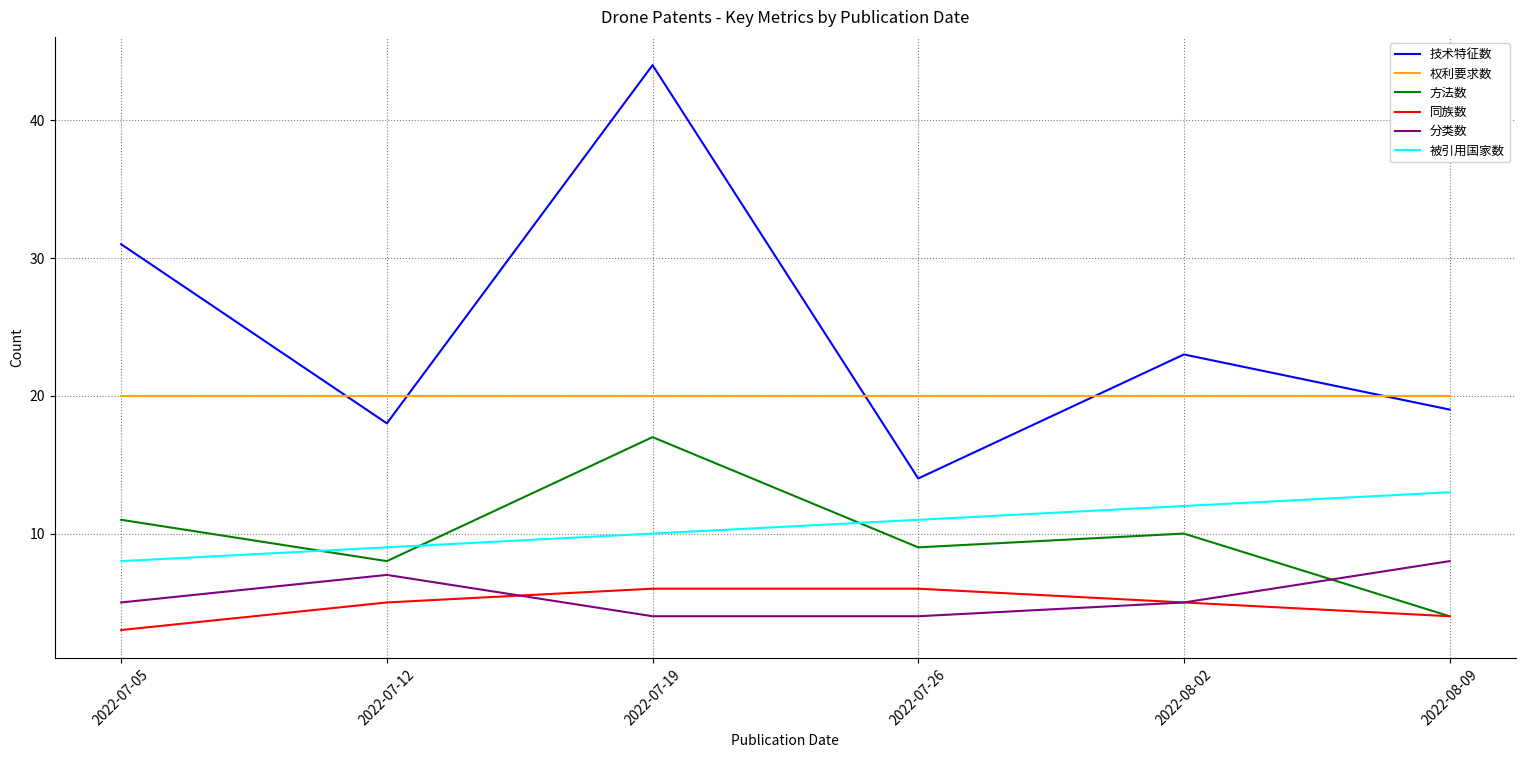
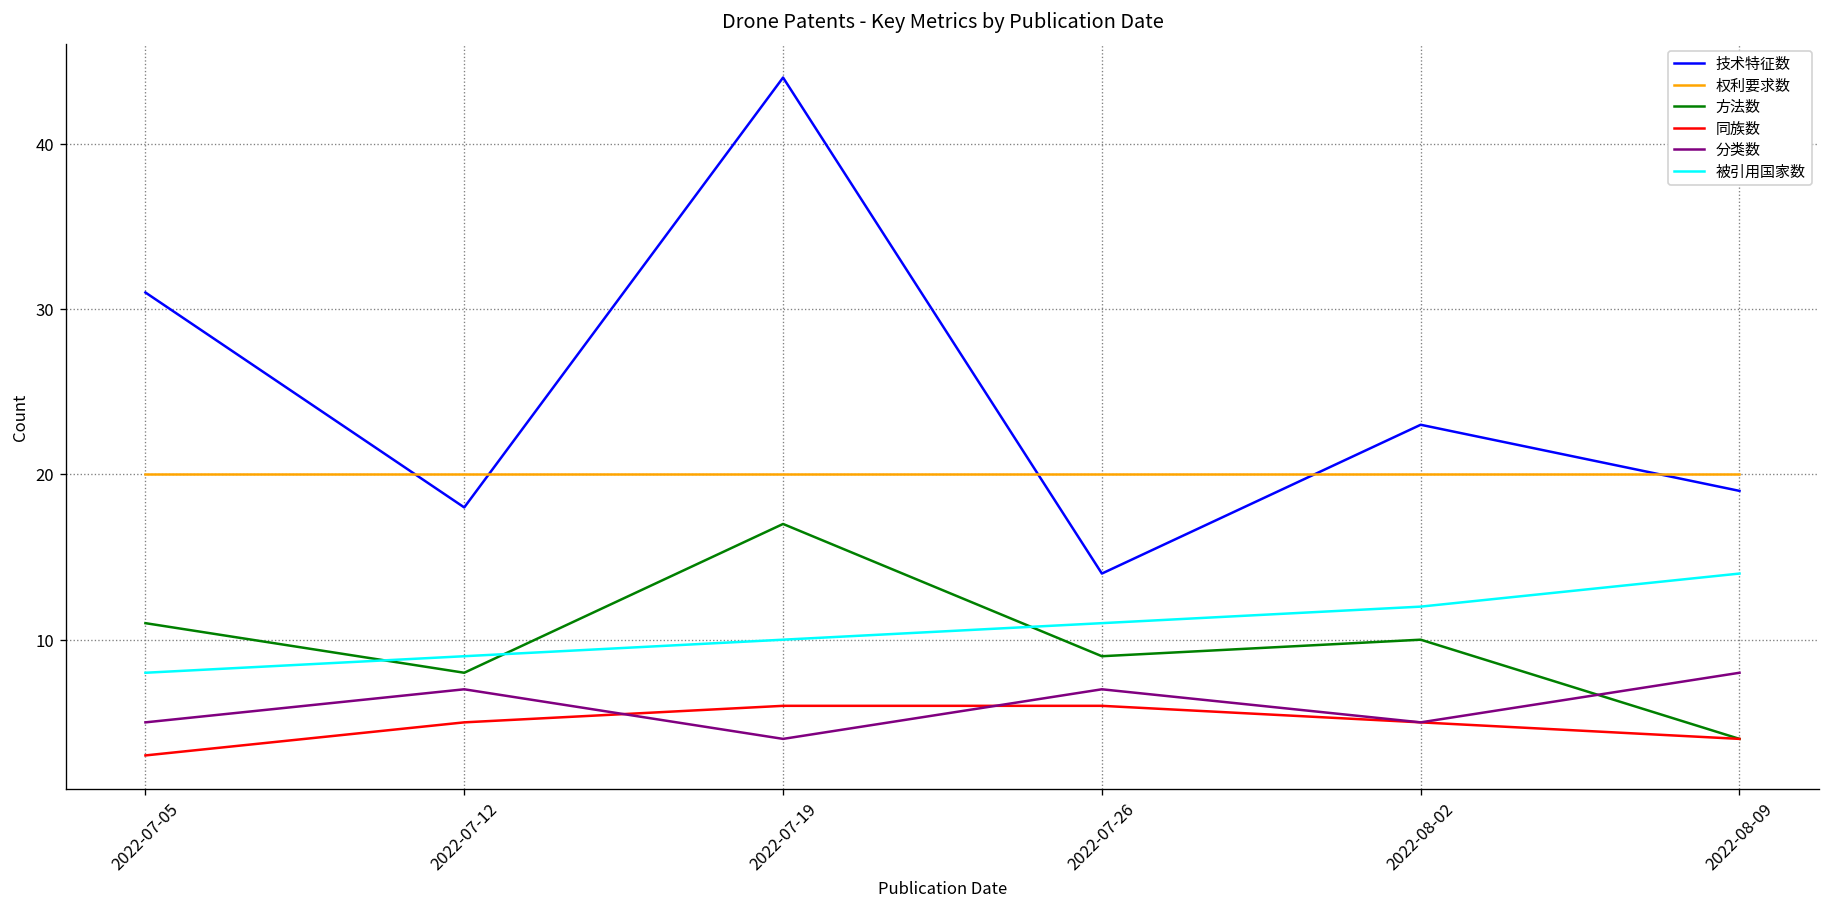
  {
    "技术特征数": {
      "2022-07-05": 31,
      "2022-07-12": 18,
      "2022-07-19": 44,
      "2022-07-26": 14,
      "2022-08-02": 23,
      "2022-08-09": 19
    },
    "权利要求数": {
      "2022-07-05": 20,
      "2022-07-12": 20,
      "2022-07-19": 20,
      "2022-07-26": 20,
      "2022-08-02": 20,
      "2022-08-09": 20
    },
    "方法数": {
      "2022-07-05": 11,
      "2022-07-12": 8,
      "2022-07-19": 17,
      "2022-07-26": 9,
      "2022-08-02": 10
    },
    "同族数": {
      "2022-07-05": 3,
      "2022-07-12": 5,
      "2022-07-19": 6,
      "2022-07-26": 6
    },
    "分类数": {
      "2022-07-05": 5,
      "2022-07-12": 7,
      "2022-07-19": 4,
-     "2022-07-26": 4,
+     "2022-07-26": 7,
      "2022-08-09": 8
    },
    "被引用国家数": {
      "2022-07-05": 8,
      "2022-07-12": 9,
      "2022-07-19": 10,
      "2022-07-26": 11,
      "2022-08-02": 12,
-     "2022-08-09": 13
+     "2022-08-09": 14
    }
  }
